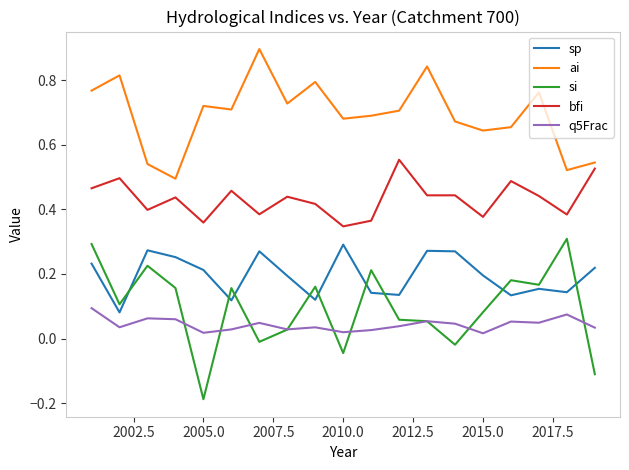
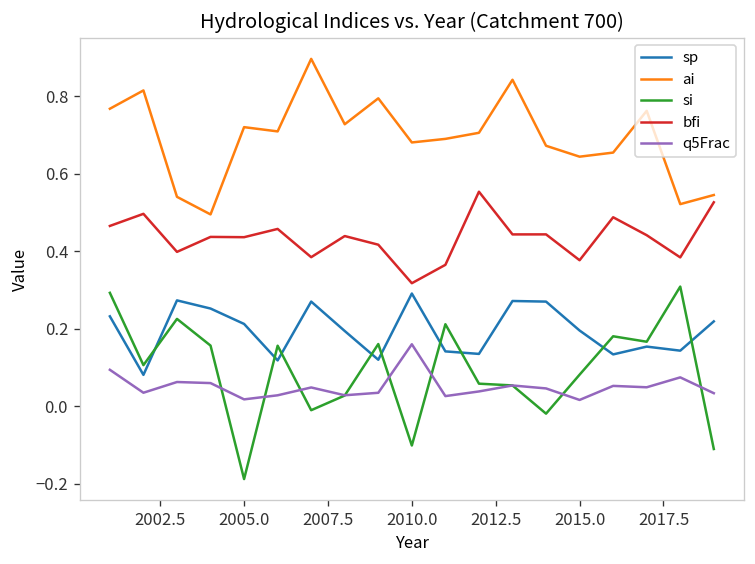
  {
    "sp": {
      "2005.0": 0.21,
      "2010.0": 0.29,
      "2015.0": 0.20
    },
    "ai": {
      "2005.0": 0.72,
      "2010.0": 0.68,
      "2015.0": 0.64
    },
    "si": {
      "2005.0": -0.19,
-     "2010.0": -0.05,
+     "2010.0": -0.10,
      "2015.0": 0.08
    },
    "bfi": {
-     "2005.0": 0.36,
-     "2010.0": 0.35,
+     "2005.0": 0.44,
+     "2010.0": 0.32,
      "2015.0": 0.38
    },
    "q5Frac": {
      "2005.0": 0.02,
-     "2010.0": 0.02,
+     "2010.0": 0.16,
      "2015.0": 0.02
    }
  }
